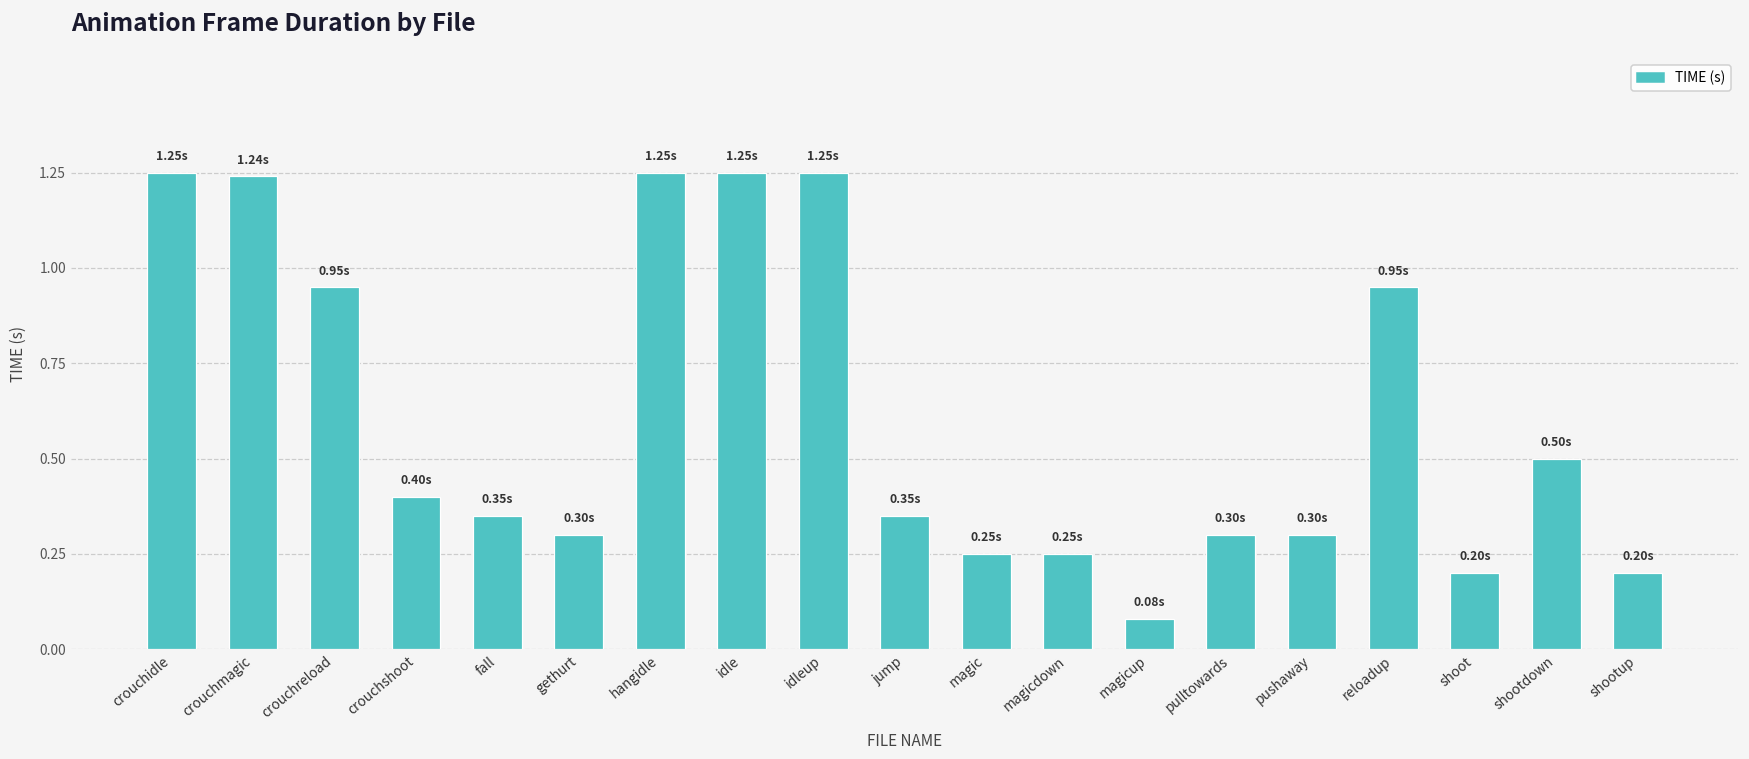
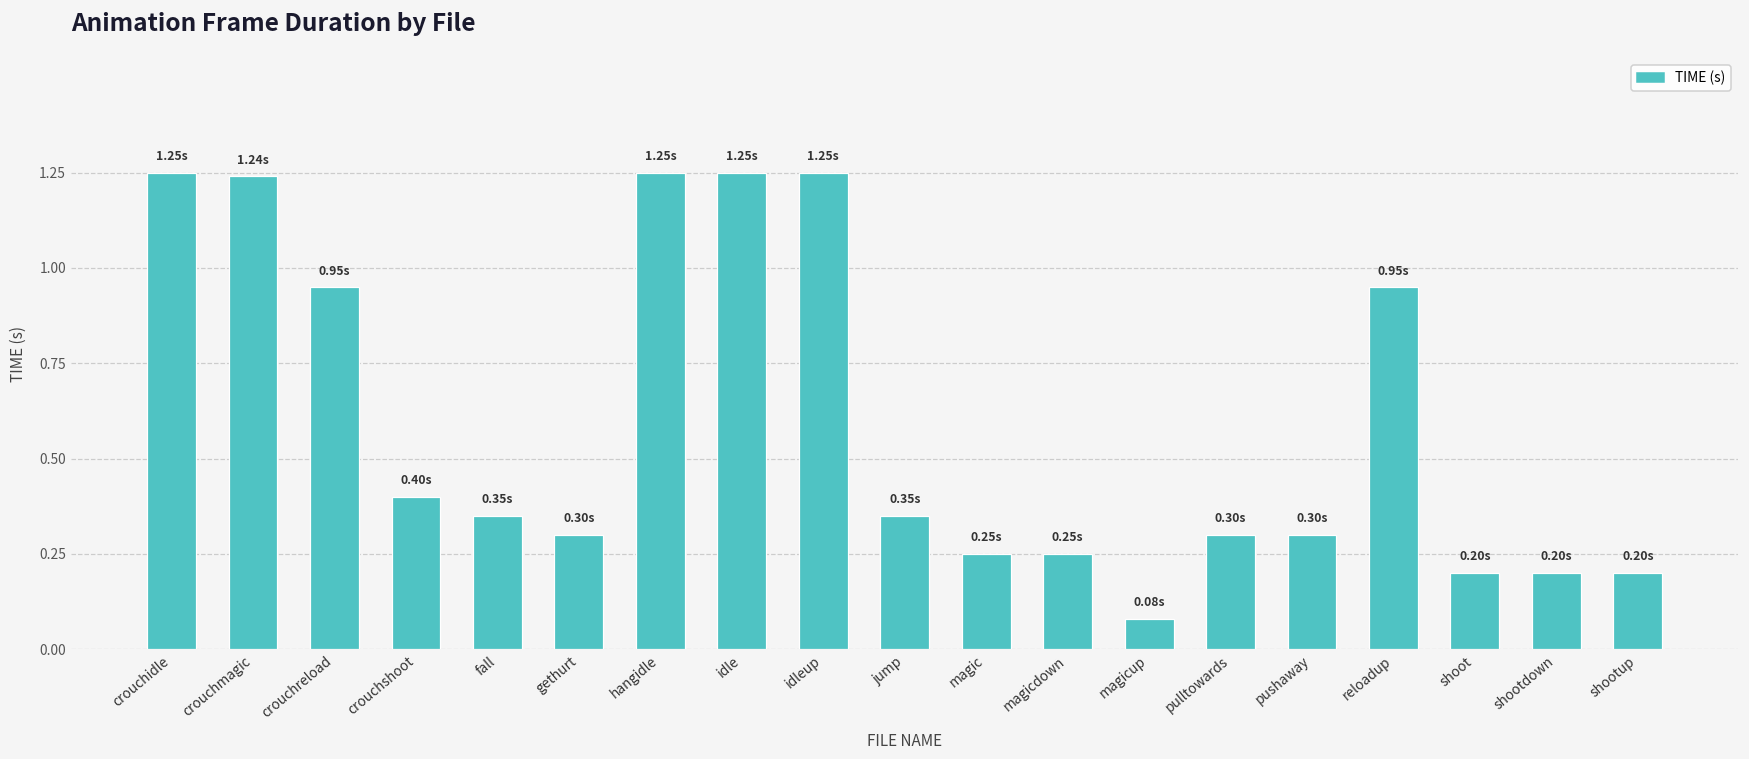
  {
    "crouchidle": "1.25s",
    "crouchmagic": "1.24s",
    "crouchreload": "0.95s",
    "crouchshoot": "0.40s",
    "fall": "0.35s",
    "gethurt": "0.30s",
    "hangidle": "1.25s",
    "idle": "1.25s",
    "idleup": "1.25s",
    "jump": "0.35s",
    "magic": "0.25s",
    "magicdown": "0.25s",
    "magicup": "0.08s",
    "pulltowards": "0.30s",
    "pushaway": "0.30s",
    "reloadup": "0.95s",
    "shoot": "0.20s",
-   "shootdown": "0.50s",
+   "shootdown": "0.20s",
    "shootup": "0.20s"
  }
